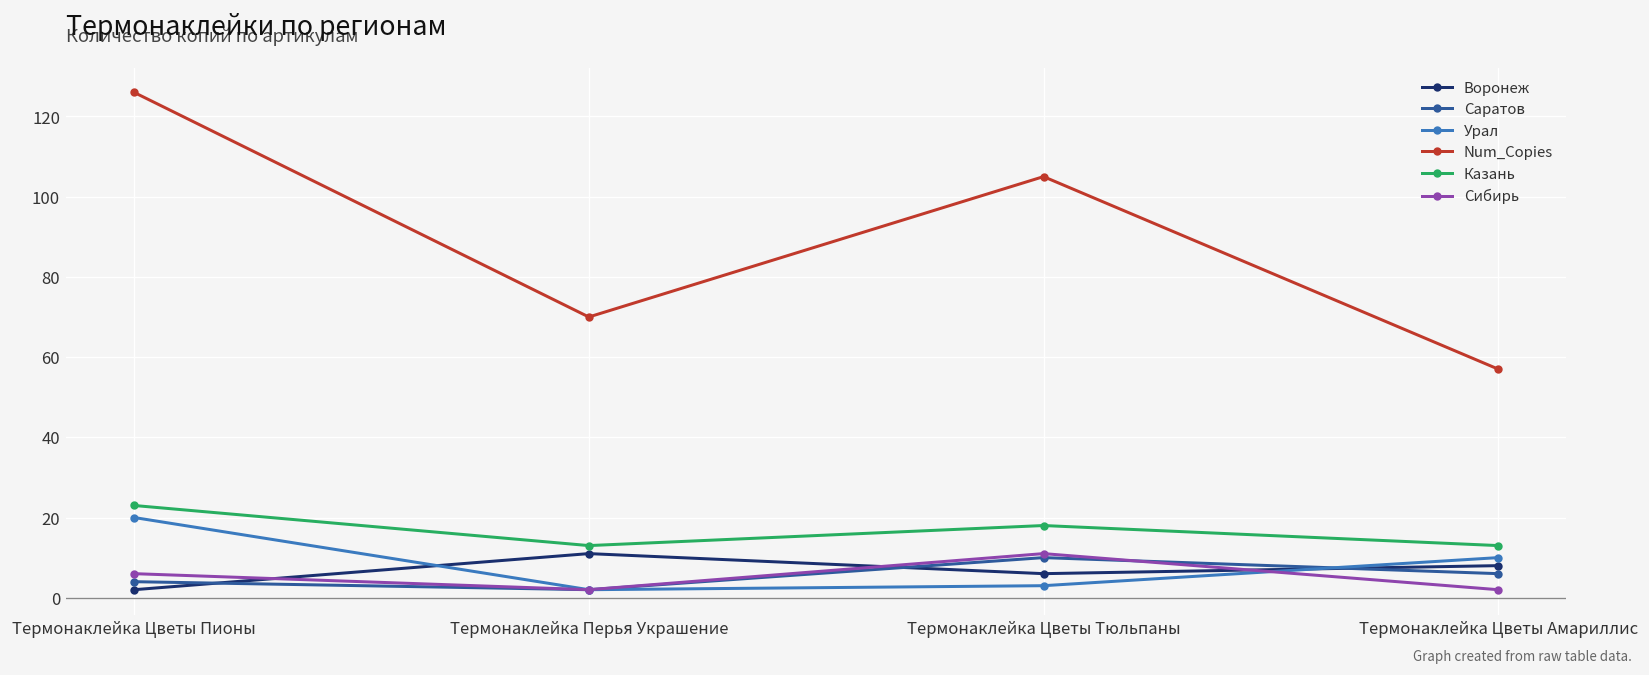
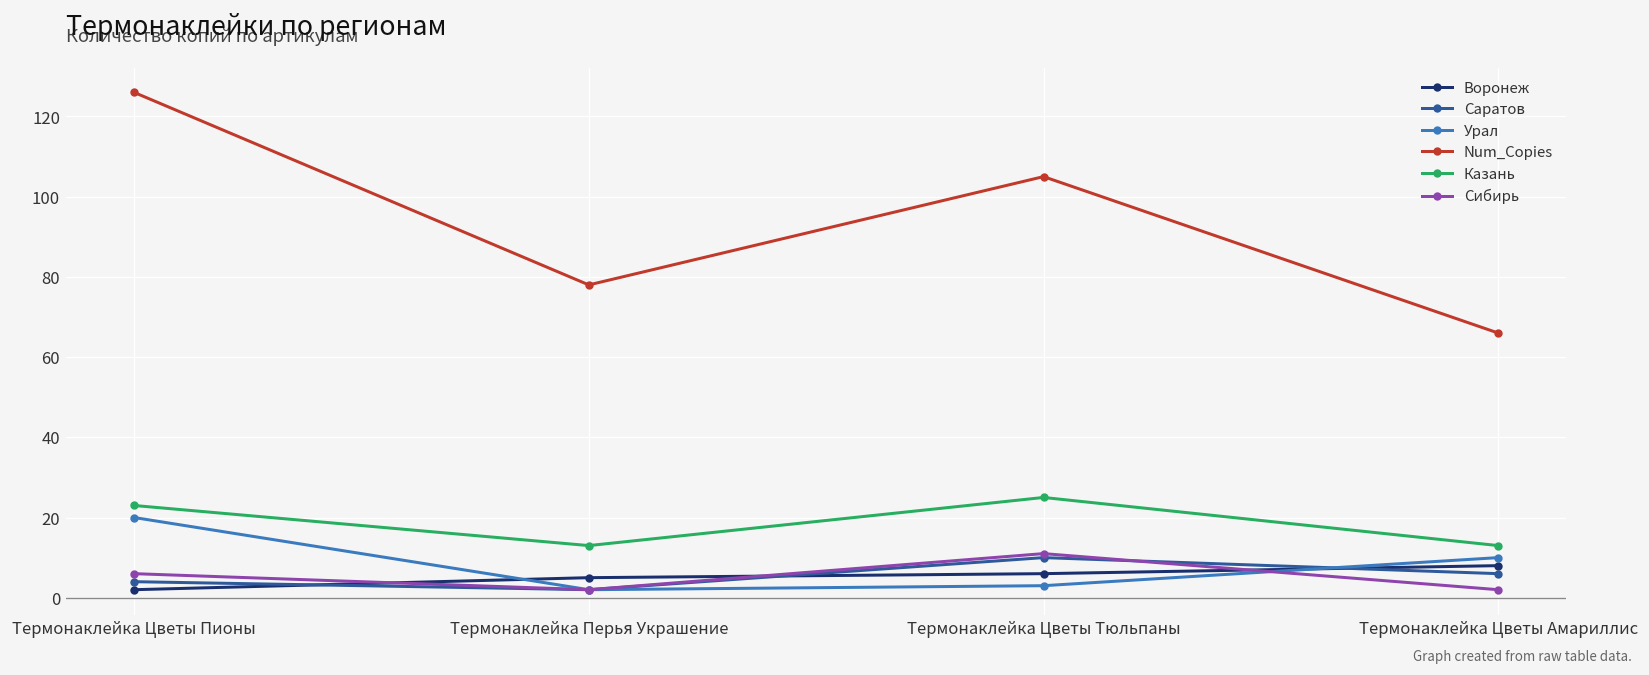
  {
    "Воронеж": {
      "Термонаклейка Цветы Пионы": 2,
-     "Термонаклейка Перья Украшение": 11,
+     "Термонаклейка Перья Украшение": 5,
      "Термонаклейка Цветы Тюльпаны": 6,
      "Термонаклейка Цветы Амариллис": 8
    },
    "Num_Copies": {
      "Термонаклейка Цветы Пионы": 126,
-     "Термонаклейка Перья Украшение": 70,
+     "Термонаклейка Перья Украшение": 78,
      "Термонаклейка Цветы Тюльпаны": 105,
-     "Термонаклейка Цветы Амариллис": 57
+     "Термонаклейка Цветы Амариллис": 66
    },
    "Казань": {
      "Термонаклейка Цветы Пионы": 23,
      "Термонаклейка Перья Украшение": 13,
-     "Термонаклейка Цветы Тюльпаны": 18,
+     "Термонаклейка Цветы Тюльпаны": 25,
      "Термонаклейка Цветы Амариллис": 13
    },
    "Сибирь": {
      "Термонаклейка Цветы Пионы": 6,
      "Термонаклейка Цветы Тюльпаны": 11,
      "Термонаклейка Цветы Амариллис": 2
    }
  }
